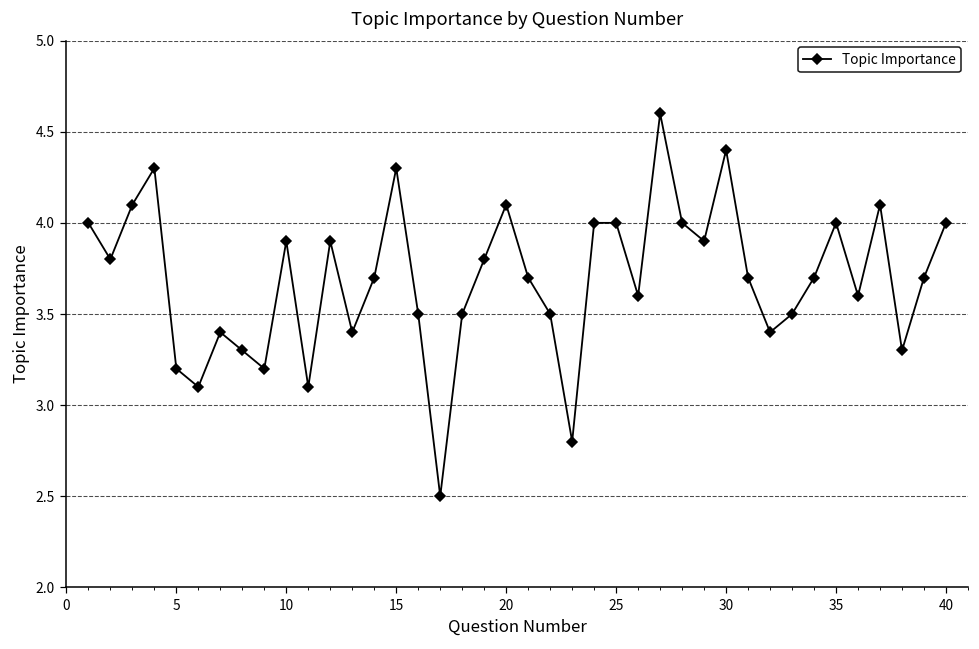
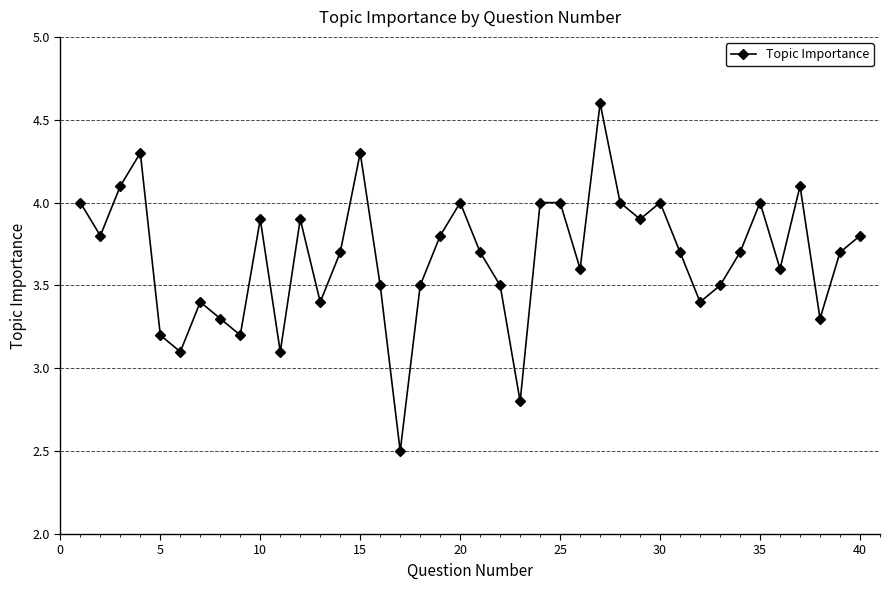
  {
    "5": 3.2,
    "10": 3.9,
    "15": 4.3,
-   "20": 4.1,
+   "20": 4.0,
    "25": 4.0,
-   "30": 4.4,
+   "30": 4.0,
    "35": 4.0,
-   "40": 4.0
+   "40": 3.8
  }
